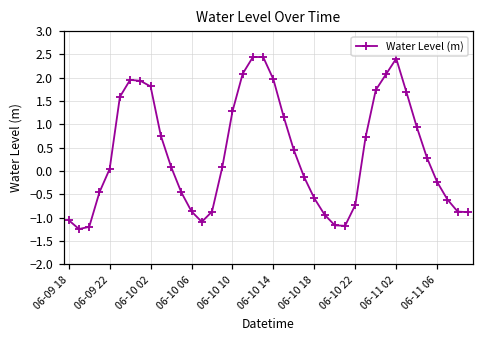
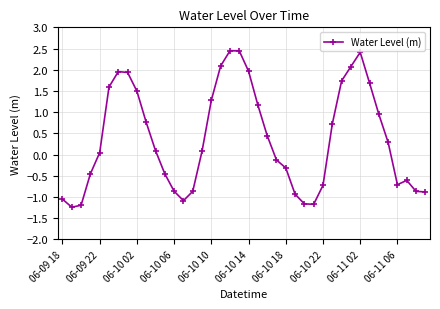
  {
    "06-09 18": -1.1,
    "06-09 22": 0.0,
-   "06-10 02": 1.8,
+   "06-10 02": 1.5,
    "06-10 06": -0.9,
    "06-10 10": 1.3,
    "06-10 14": 2.0,
-   "06-10 18": -0.6,
+   "06-10 18": -0.3,
    "06-10 22": -0.7,
    "06-11 02": 2.4,
-   "06-11 06": -0.2
+   "06-11 06": -0.7
  }
